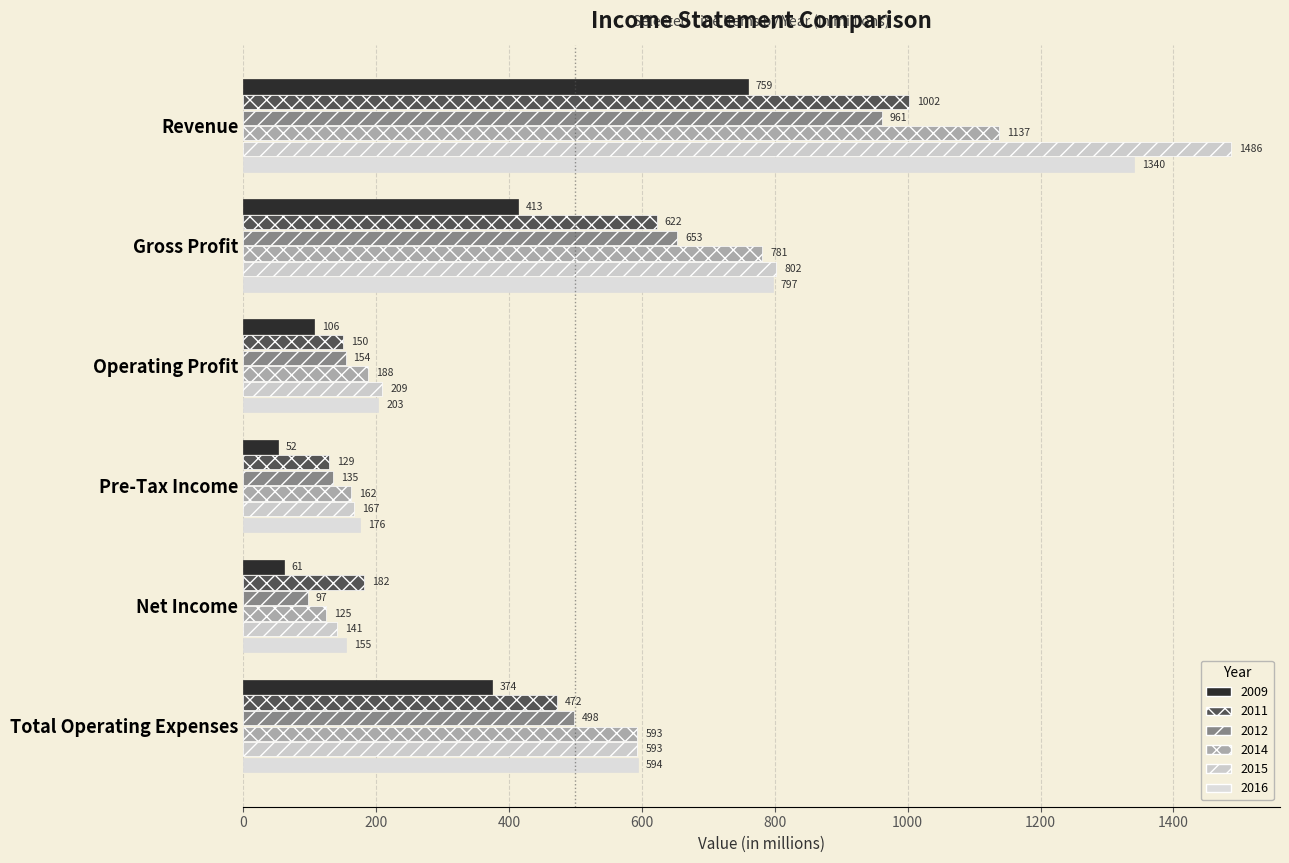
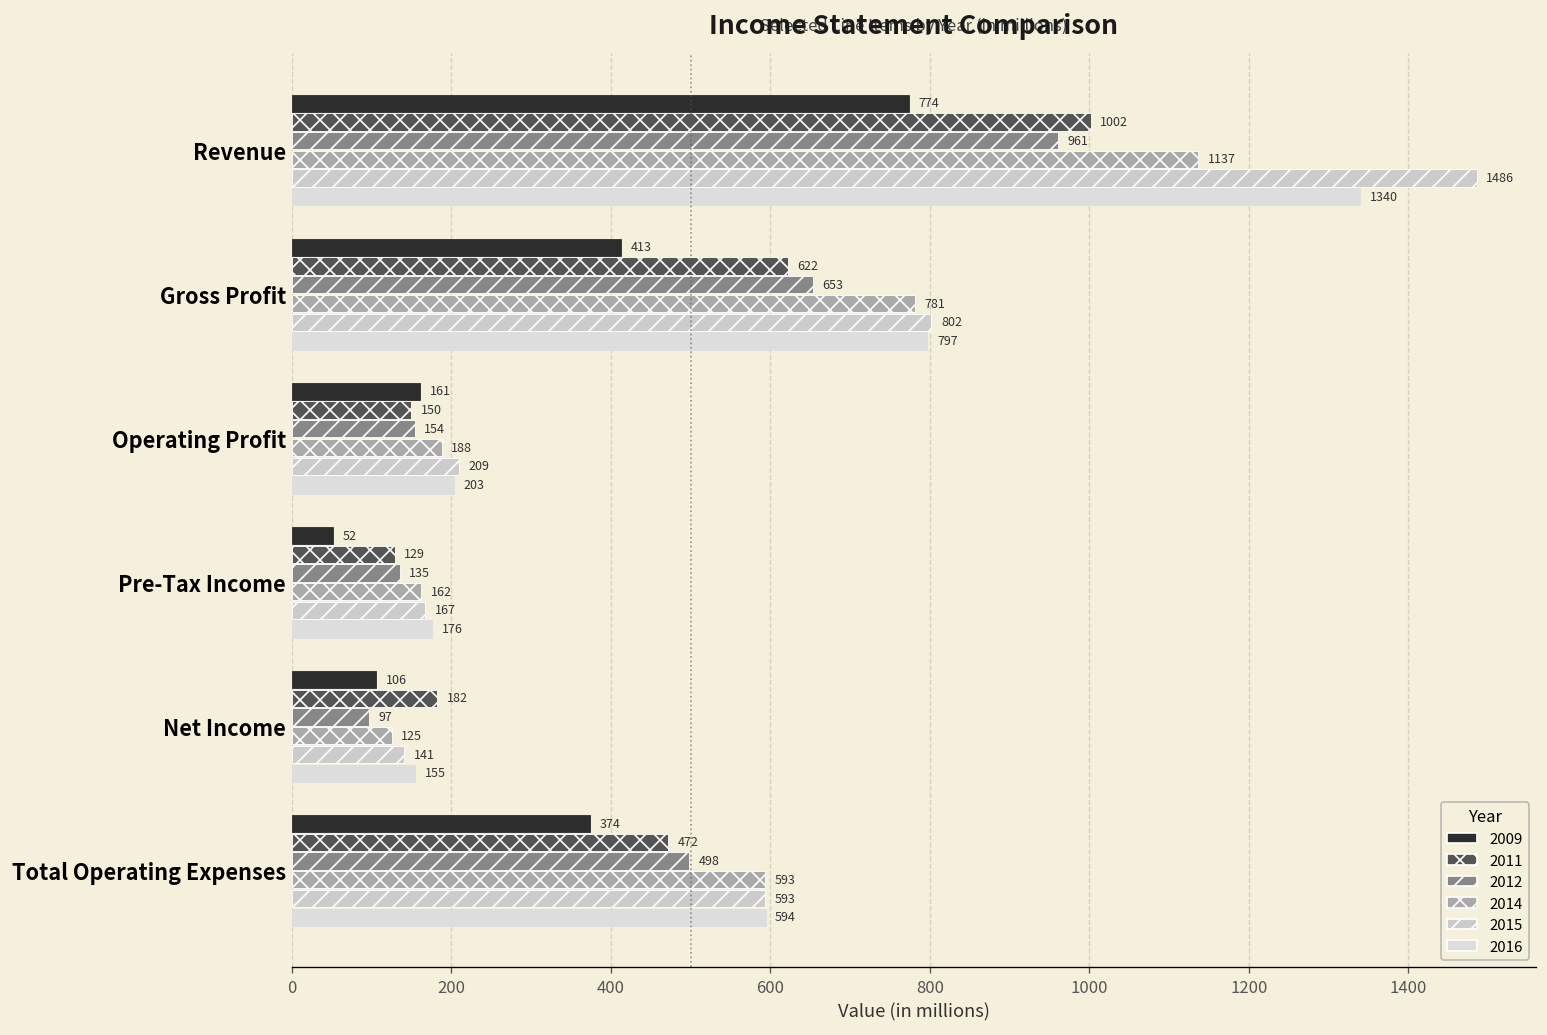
  {
    "2009": {
-     "Revenue": 759,
+     "Revenue": 774,
      "Gross Profit": 413,
-     "Operating Profit": 106,
+     "Operating Profit": 161,
      "Pre-Tax Income": 52,
-     "Net Income": 61,
+     "Net Income": 106,
      "Total Operating Expenses": 374
    },
    "2011": {
      "Revenue": 1002,
      "Gross Profit": 622,
      "Operating Profit": 150,
      "Pre-Tax Income": 129,
      "Net Income": 182,
      "Total Operating Expenses": 472
    }
  }
